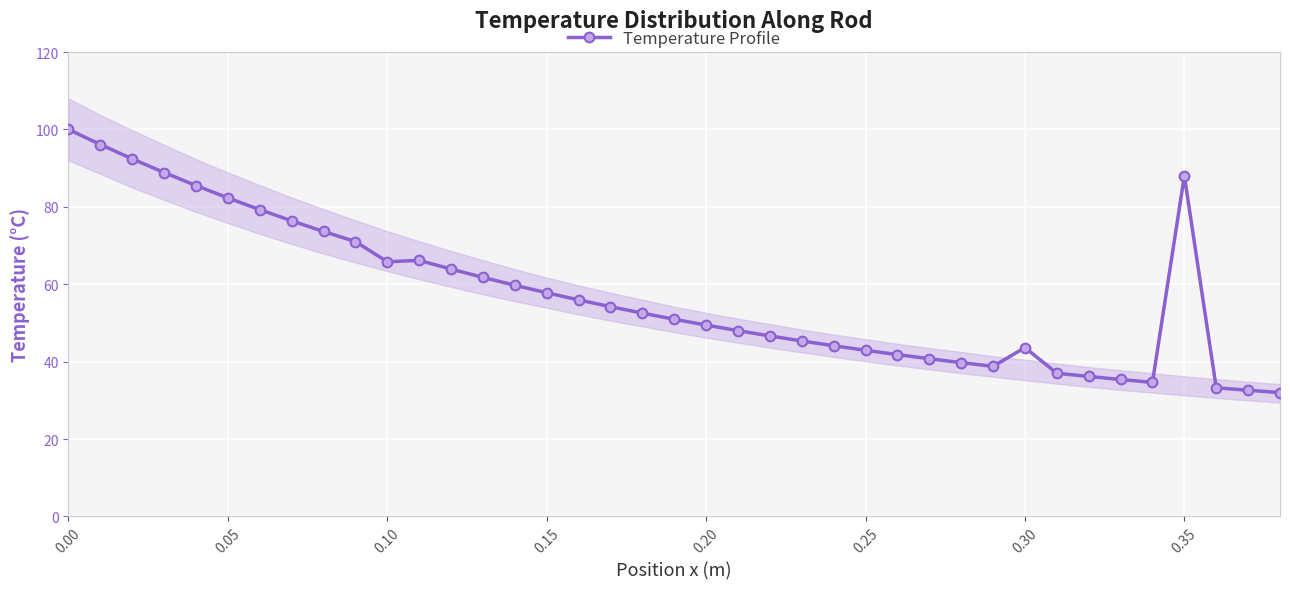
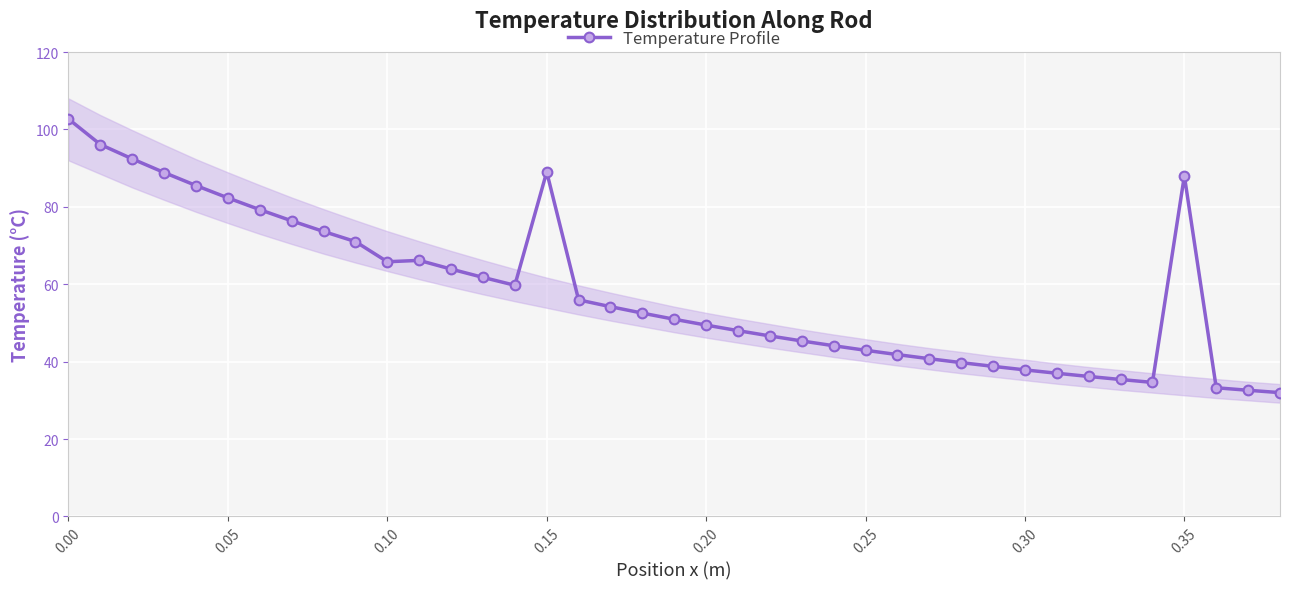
  {
    "Temperature Profile": {
-     "0.00": 100,
+     "0.00": 103,
      "0.05": 82,
      "0.10": 66,
-     "0.15": 58,
+     "0.15": 89,
      "0.20": 49,
      "0.25": 43,
-     "0.30": 44,
+     "0.30": 38,
      "0.35": 88
    }
  }
